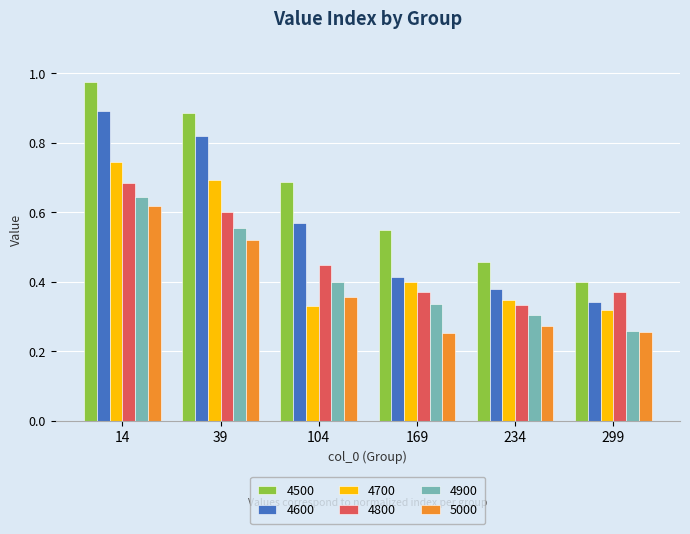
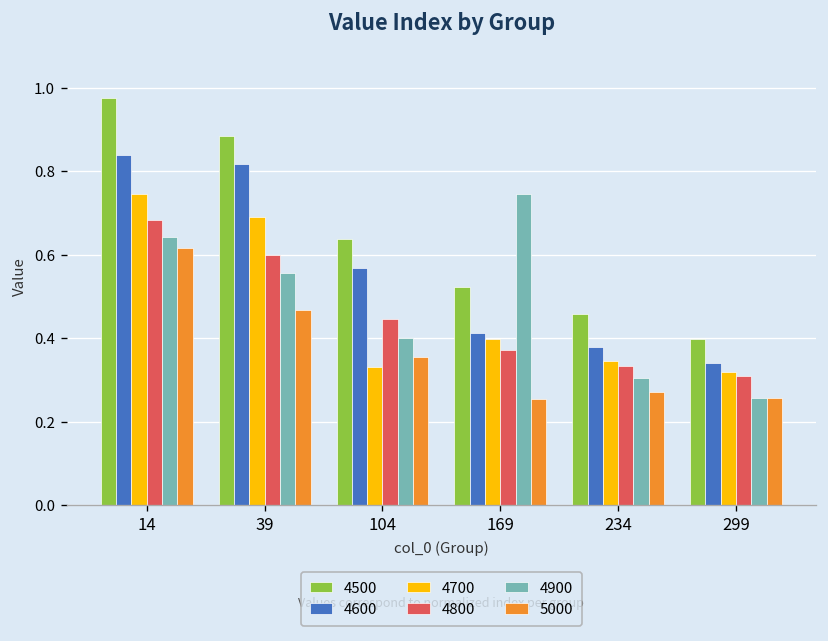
  {
    "4500": {
      "14": 0.98,
      "39": 0.88,
-     "104": 0.69,
-     "169": 0.55,
+     "104": 0.64,
+     "169": 0.52,
      "234": 0.46,
      "299": 0.40
    },
    "4600": {
-     "14": 0.89,
+     "14": 0.84,
      "39": 0.82,
      "104": 0.57,
      "169": 0.41,
      "234": 0.38,
      "299": 0.34
    },
    "4700": {
      "14": 0.75,
      "39": 0.69,
      "104": 0.33,
      "169": 0.40,
      "234": 0.35,
      "299": 0.32
    },
    "4800": {
      "14": 0.68,
      "39": 0.60,
      "104": 0.45,
      "169": 0.37,
      "234": 0.33,
-     "299": 0.37
+     "299": 0.31
    },
    "4900": {
      "14": 0.64,
      "39": 0.56,
      "104": 0.40,
-     "169": 0.33,
+     "169": 0.75,
      "234": 0.30,
      "299": 0.26
    },
    "5000": {
      "14": 0.62,
-     "39": 0.52,
+     "39": 0.47,
      "104": 0.35,
      "169": 0.25,
      "234": 0.27,
      "299": 0.26
    }
  }
